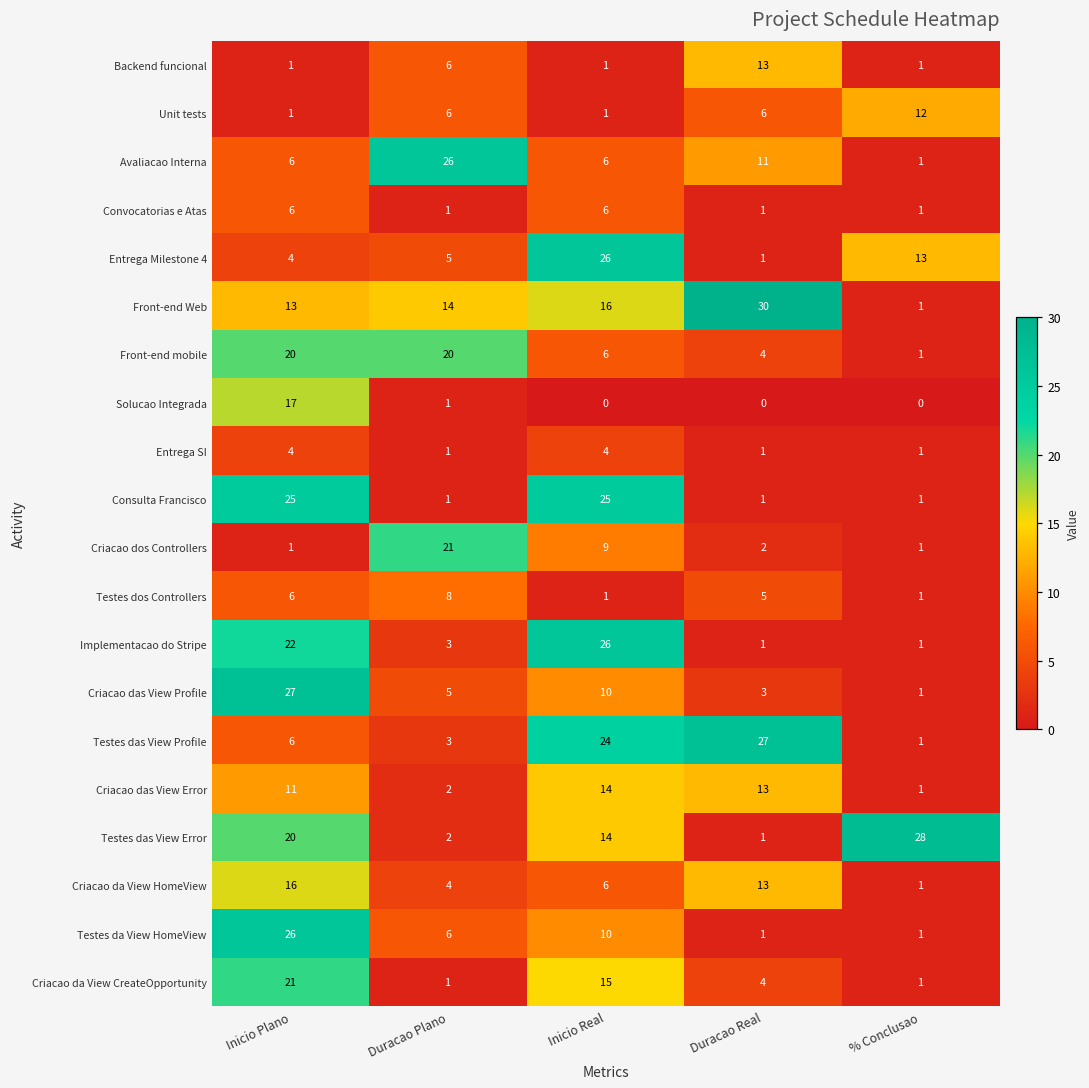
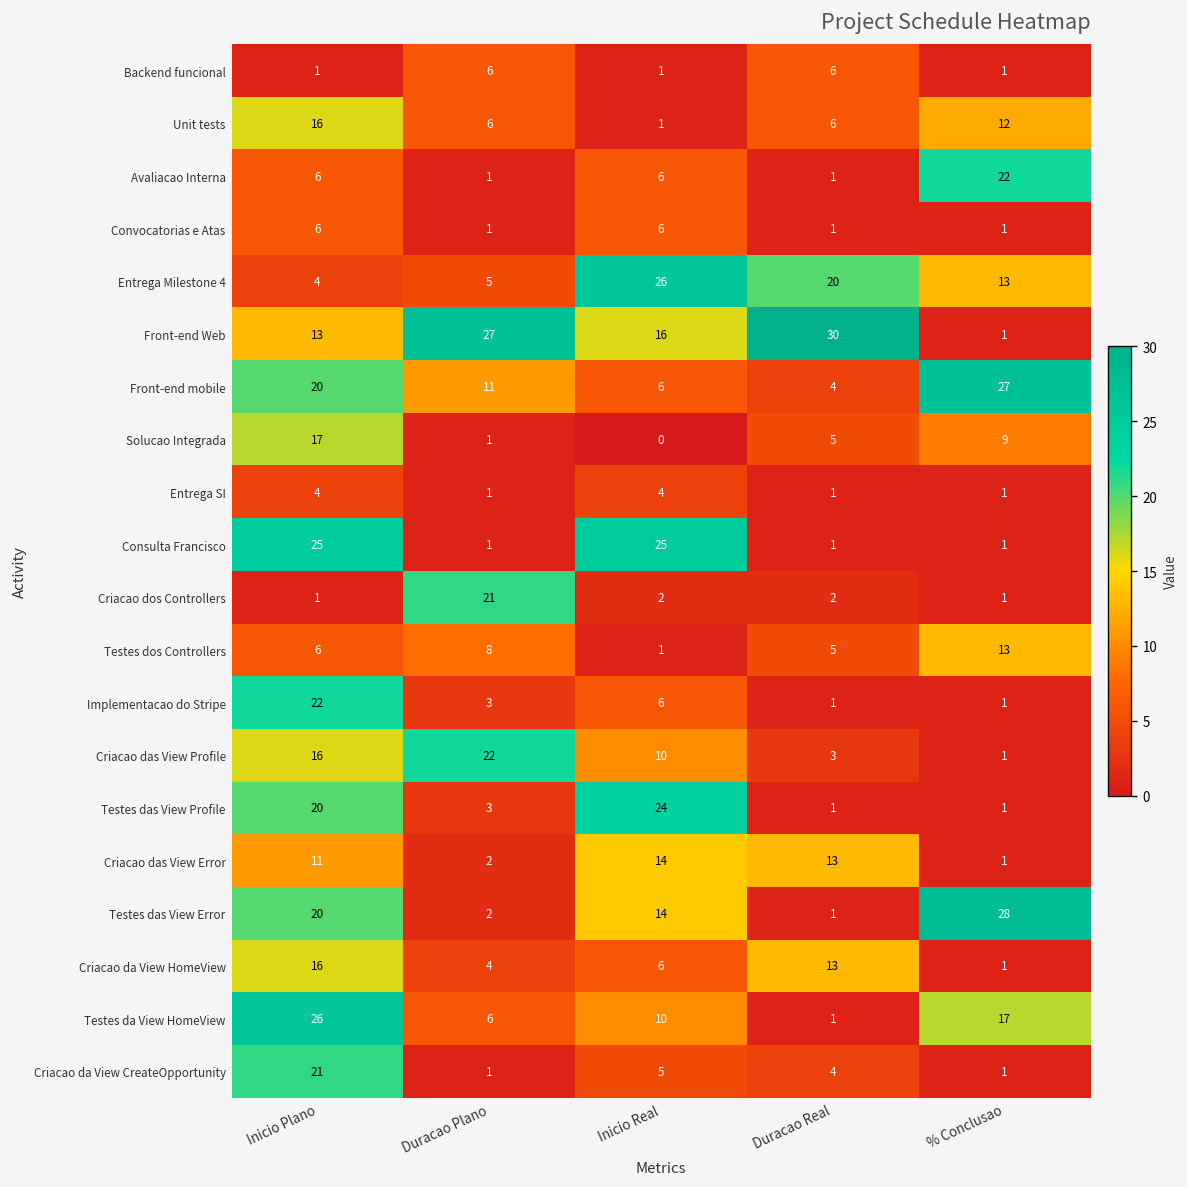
  {
    "Backend funcional": {
      "Inicio Plano": 1,
      "Duracao Plano": 6,
      "Inicio Real": 1,
-     "Duracao Real": 13,
+     "Duracao Real": 6,
      "% Conclusao": 1
    },
    "Unit tests": {
-     "Inicio Plano": 1,
+     "Inicio Plano": 16,
      "Duracao Plano": 6,
      "Inicio Real": 1,
      "Duracao Real": 6,
      "% Conclusao": 12
    },
    "Avaliacao Interna": {
      "Inicio Plano": 6,
-     "Duracao Plano": 26,
+     "Duracao Plano": 1,
      "Inicio Real": 6,
-     "Duracao Real": 11,
-     "% Conclusao": 1
+     "Duracao Real": 1,
+     "% Conclusao": 22
    },
    "Convocatorias e Atas": {
      "Inicio Plano": 6,
      "Duracao Plano": 1,
      "Inicio Real": 6,
      "Duracao Real": 1,
      "% Conclusao": 1
    },
    "Entrega Milestone 4": {
      "Inicio Plano": 4,
      "Duracao Plano": 5,
      "Inicio Real": 26,
-     "Duracao Real": 1,
+     "Duracao Real": 20,
      "% Conclusao": 13
    },
    "Front-end Web": {
      "Inicio Plano": 13,
-     "Duracao Plano": 14,
+     "Duracao Plano": 27,
      "Inicio Real": 16,
      "Duracao Real": 30,
      "% Conclusao": 1
    },
    "Front-end mobile": {
      "Inicio Plano": 20,
-     "Duracao Plano": 20,
+     "Duracao Plano": 11,
      "Inicio Real": 6,
      "Duracao Real": 4,
-     "% Conclusao": 1
+     "% Conclusao": 27
    },
    "Solucao Integrada": {
      "Inicio Plano": 17,
      "Duracao Plano": 1,
      "Inicio Real": 0,
-     "Duracao Real": 0,
-     "% Conclusao": 0
+     "Duracao Real": 5,
+     "% Conclusao": 9
    },
    "Entrega SI": {
      "Inicio Plano": 4,
      "Duracao Plano": 1,
      "Inicio Real": 4,
      "Duracao Real": 1,
      "% Conclusao": 1
    },
    "Consulta Francisco": {
      "Inicio Plano": 25,
      "Duracao Plano": 1,
      "Inicio Real": 25,
      "Duracao Real": 1,
      "% Conclusao": 1
    },
    "Criacao dos Controllers": {
      "Inicio Plano": 1,
      "Duracao Plano": 21,
-     "Inicio Real": 9,
+     "Inicio Real": 2,
      "Duracao Real": 2,
      "% Conclusao": 1
    },
    "Testes dos Controllers": {
      "Inicio Plano": 6,
      "Duracao Plano": 8,
      "Inicio Real": 1,
      "Duracao Real": 5,
-     "% Conclusao": 1
+     "% Conclusao": 13
    },
    "Implementacao do Stripe": {
      "Inicio Plano": 22,
      "Duracao Plano": 3,
-     "Inicio Real": 26,
+     "Inicio Real": 6,
      "Duracao Real": 1,
      "% Conclusao": 1
    },
    "Criacao das View Profile": {
-     "Inicio Plano": 27,
-     "Duracao Plano": 5,
+     "Inicio Plano": 16,
+     "Duracao Plano": 22,
      "Inicio Real": 10,
      "Duracao Real": 3,
      "% Conclusao": 1
    },
    "Testes das View Profile": {
-     "Inicio Plano": 6,
+     "Inicio Plano": 20,
      "Duracao Plano": 3,
      "Inicio Real": 24,
-     "Duracao Real": 27,
+     "Duracao Real": 1,
      "% Conclusao": 1
    },
    "Criacao das View Error": {
      "Inicio Plano": 11,
      "Duracao Plano": 2,
      "Inicio Real": 14,
      "Duracao Real": 13,
      "% Conclusao": 1
    },
    "Testes das View Error": {
      "Inicio Plano": 20,
      "Duracao Plano": 2,
      "Inicio Real": 14,
      "Duracao Real": 1,
      "% Conclusao": 28
    },
    "Criacao da View HomeView": {
      "Inicio Plano": 16,
      "Duracao Plano": 4,
      "Inicio Real": 6,
      "Duracao Real": 13,
      "% Conclusao": 1
    },
    "Testes da View HomeView": {
      "Inicio Plano": 26,
      "Duracao Plano": 6,
      "Inicio Real": 10,
      "Duracao Real": 1,
-     "% Conclusao": 1
+     "% Conclusao": 17
    },
    "Criacao da View CreateOpportunity": {
      "Inicio Plano": 21,
      "Duracao Plano": 1,
-     "Inicio Real": 15,
+     "Inicio Real": 5,
      "Duracao Real": 4,
      "% Conclusao": 1
    }
  }
